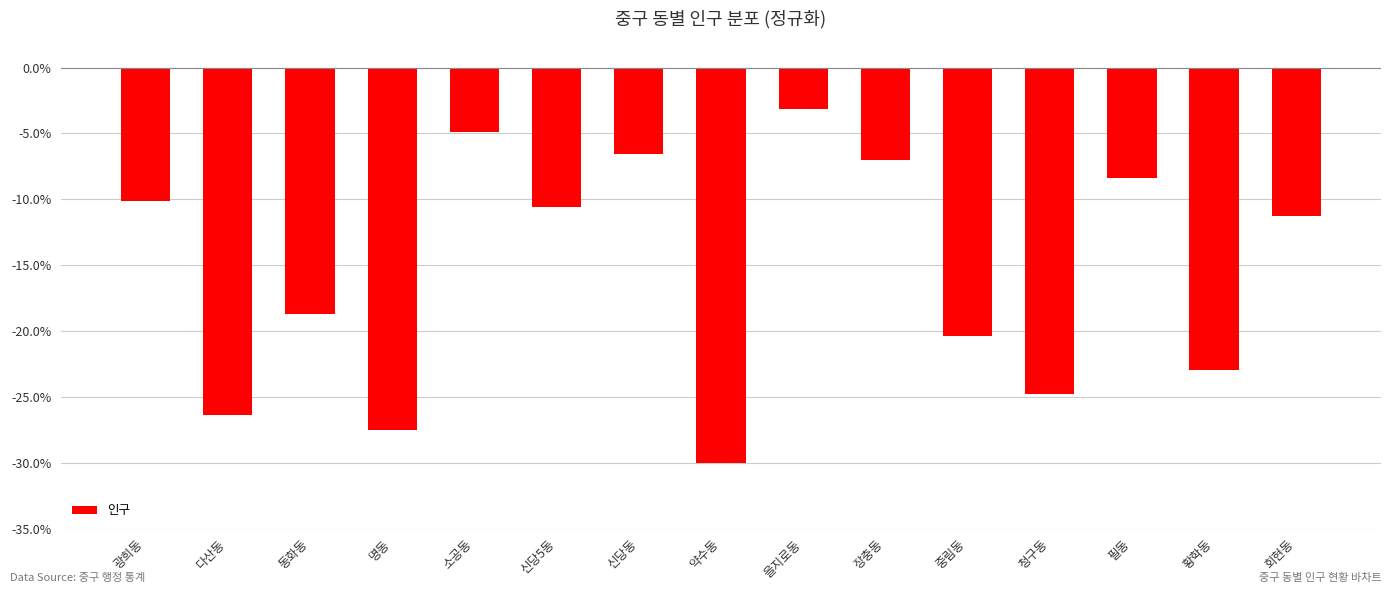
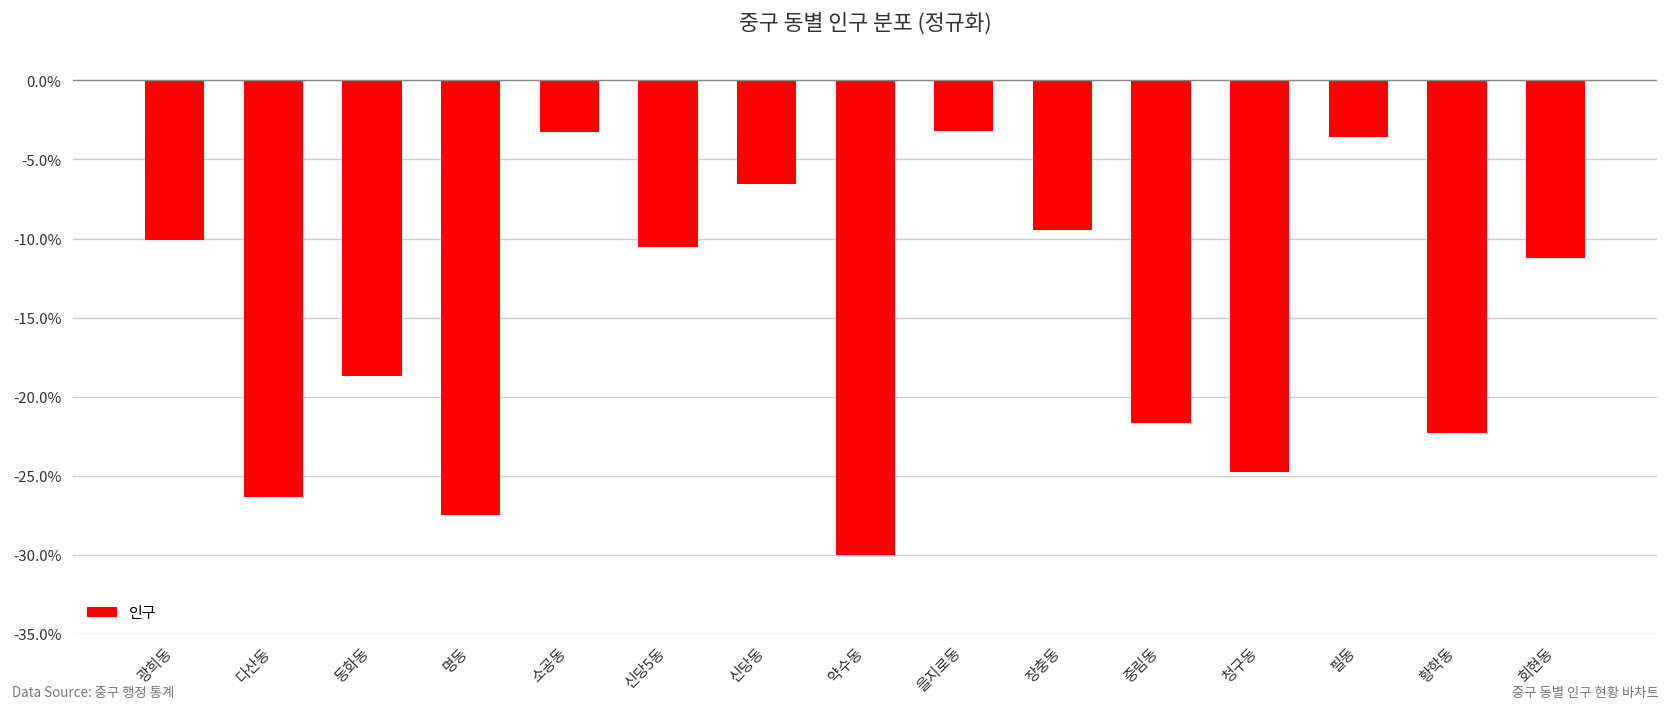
  {
    "광희동": "-10.1%",
    "다산동": "-26.4%",
    "동화동": "-18.7%",
    "명동": "-27.5%",
-   "소공동": "-4.9%",
+   "소공동": "-3.3%",
    "신당5동": "-10.6%",
    "신당동": "-6.5%",
    "약수동": "-30.0%",
    "을지로동": "-3.2%",
-   "장충동": "-7.0%",
-   "중림동": "-20.4%",
+   "장충동": "-9.4%",
+   "중림동": "-21.7%",
    "청구동": "-24.8%",
-   "필동": "-8.4%",
-   "황학동": "-23.0%",
+   "필동": "-3.6%",
+   "황학동": "-22.3%",
    "회현동": "-11.2%"
  }
